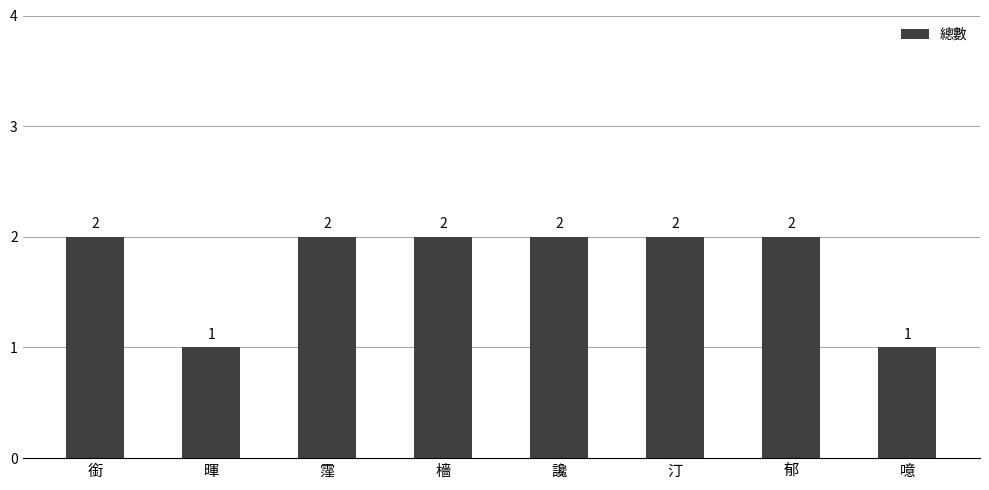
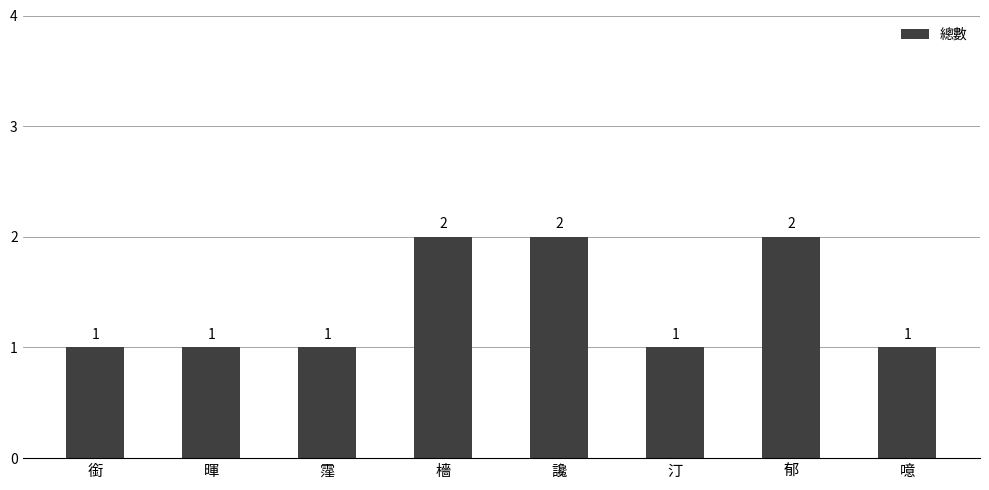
  {
-   "銜": 2,
+   "銜": 1,
    "暉": 1,
-   "霪": 2,
+   "霪": 1,
    "檣": 2,
    "讒": 2,
-   "汀": 2,
+   "汀": 1,
    "郁": 2,
    "噫": 1
  }
